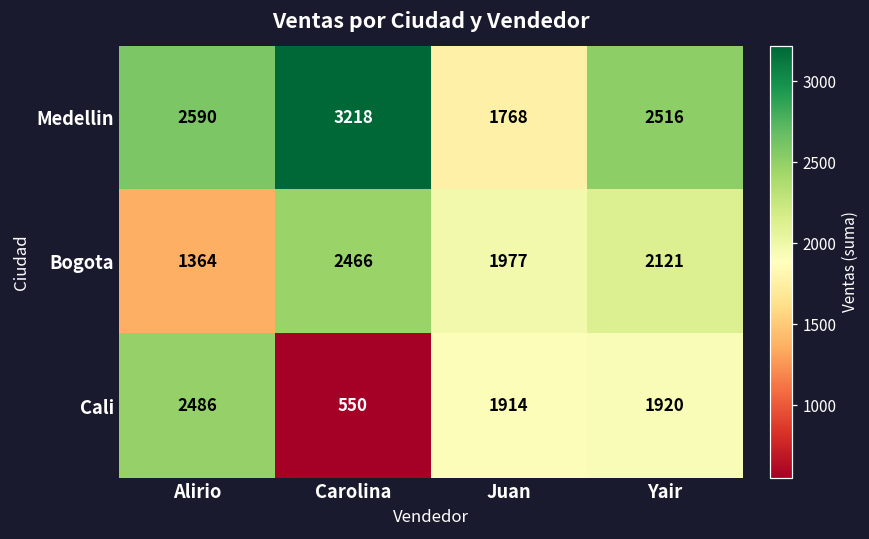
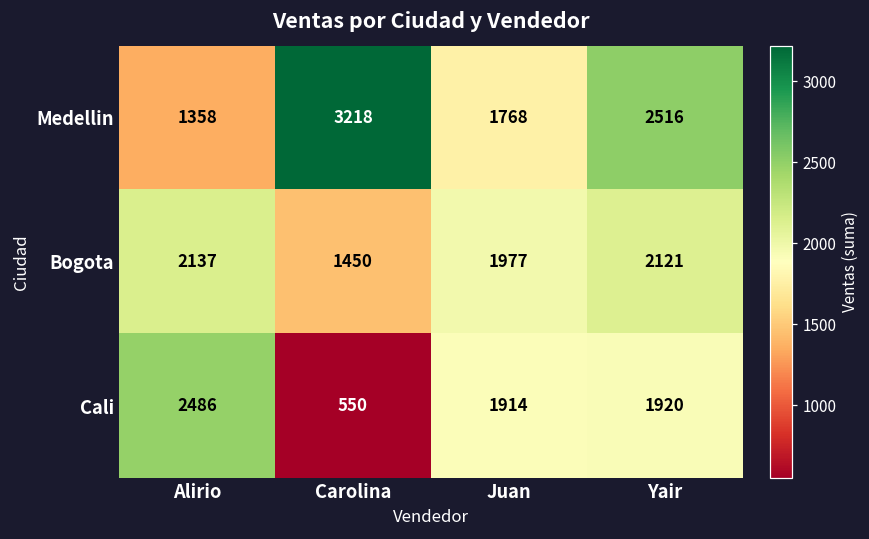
  {
    "Medellin": {
-     "Alirio": 2590,
+     "Alirio": 1358,
      "Carolina": 3218,
      "Juan": 1768,
      "Yair": 2516
    },
    "Bogota": {
-     "Alirio": 1364,
-     "Carolina": 2466,
+     "Alirio": 2137,
+     "Carolina": 1450,
      "Juan": 1977,
      "Yair": 2121
    },
    "Cali": {
      "Alirio": 2486,
      "Carolina": 550,
      "Juan": 1914,
      "Yair": 1920
    }
  }
